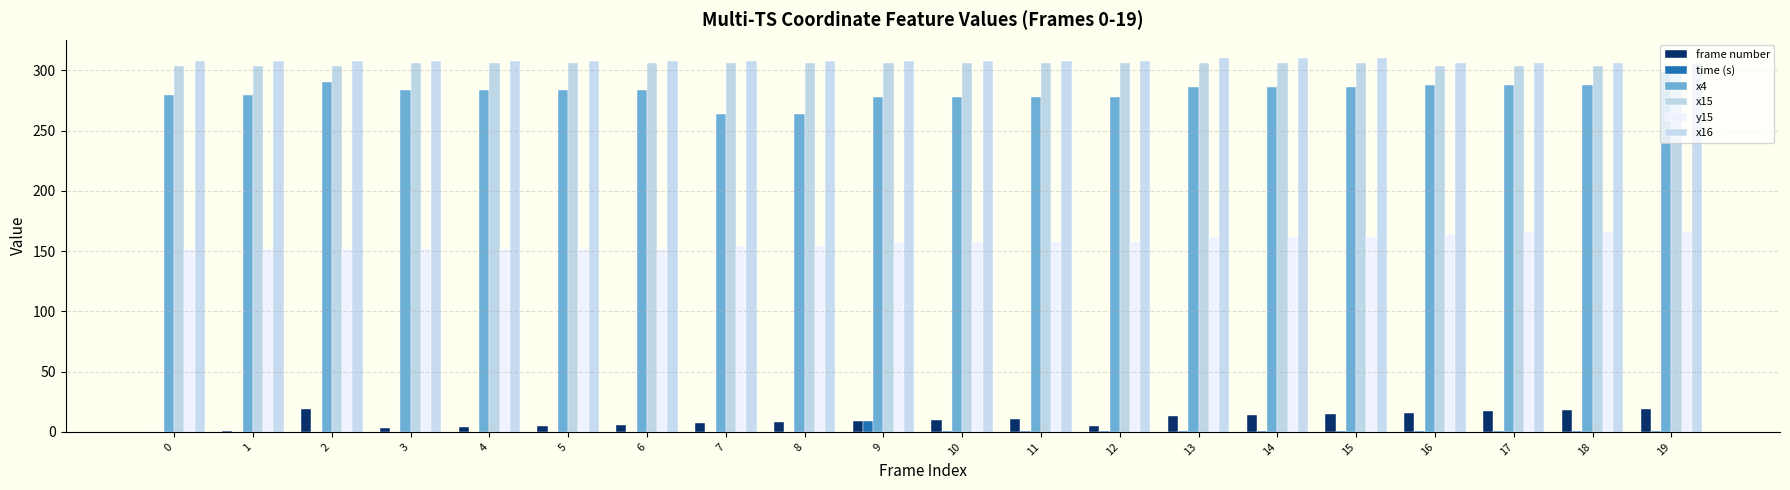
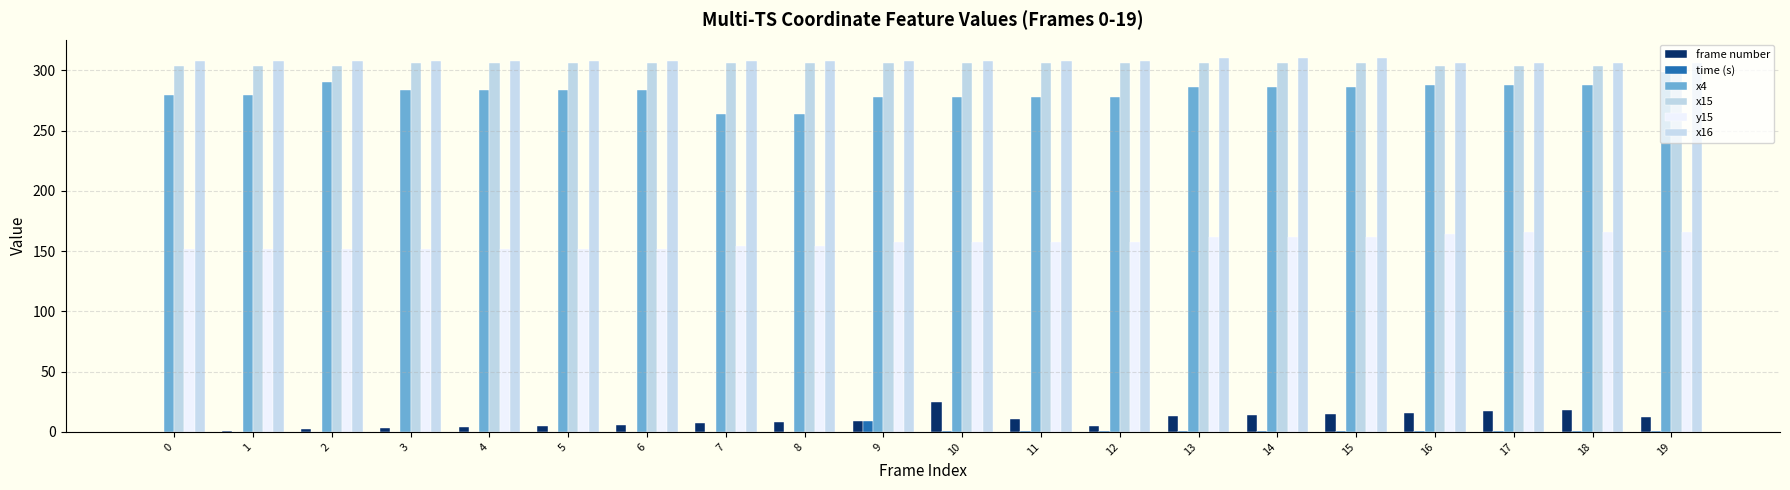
  {
    "frame number": {
      "0": 0,
-     "2": 19,
+     "2": 2,
      "3": 3,
      "4": 4,
      "5": 5,
      "6": 6,
      "7": 7,
      "8": 8,
      "9": 9,
-     "10": 10,
+     "10": 25,
      "11": 11,
      "12": 5,
      "13": 13,
      "14": 14,
      "15": 15,
      "16": 16,
      "17": 17,
      "18": 18,
-     "19": 19
+     "19": 12
    },
    "time (s)": {
      "0": 0,
      "9": 9
    },
    "x4": {
      "0": 280,
      "1": 280,
      "2": 290,
      "3": 284,
      "4": 284,
      "5": 284,
      "6": 284,
      "7": 264,
      "8": 264,
      "9": 278,
      "10": 278,
      "11": 278,
      "12": 278,
      "13": 286,
      "14": 286,
      "15": 286,
      "16": 288,
      "17": 288,
      "18": 288
    }
  }
